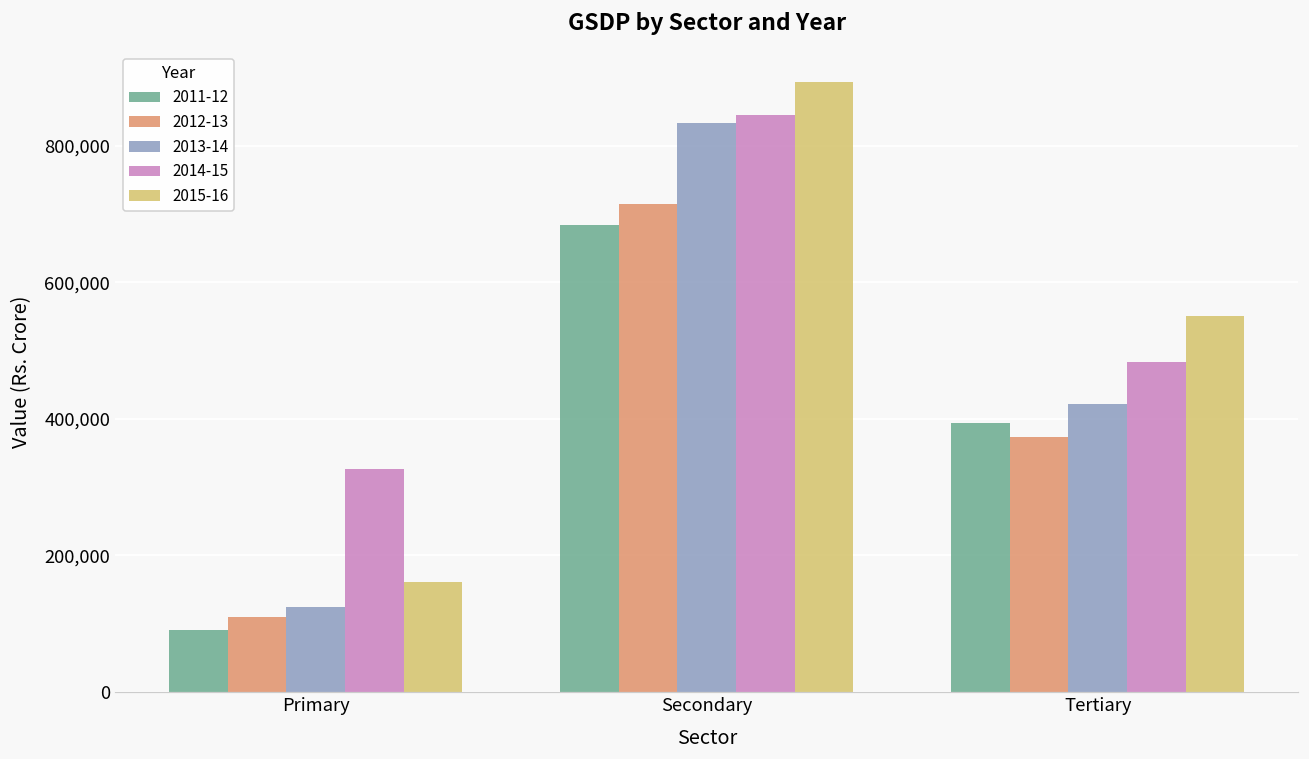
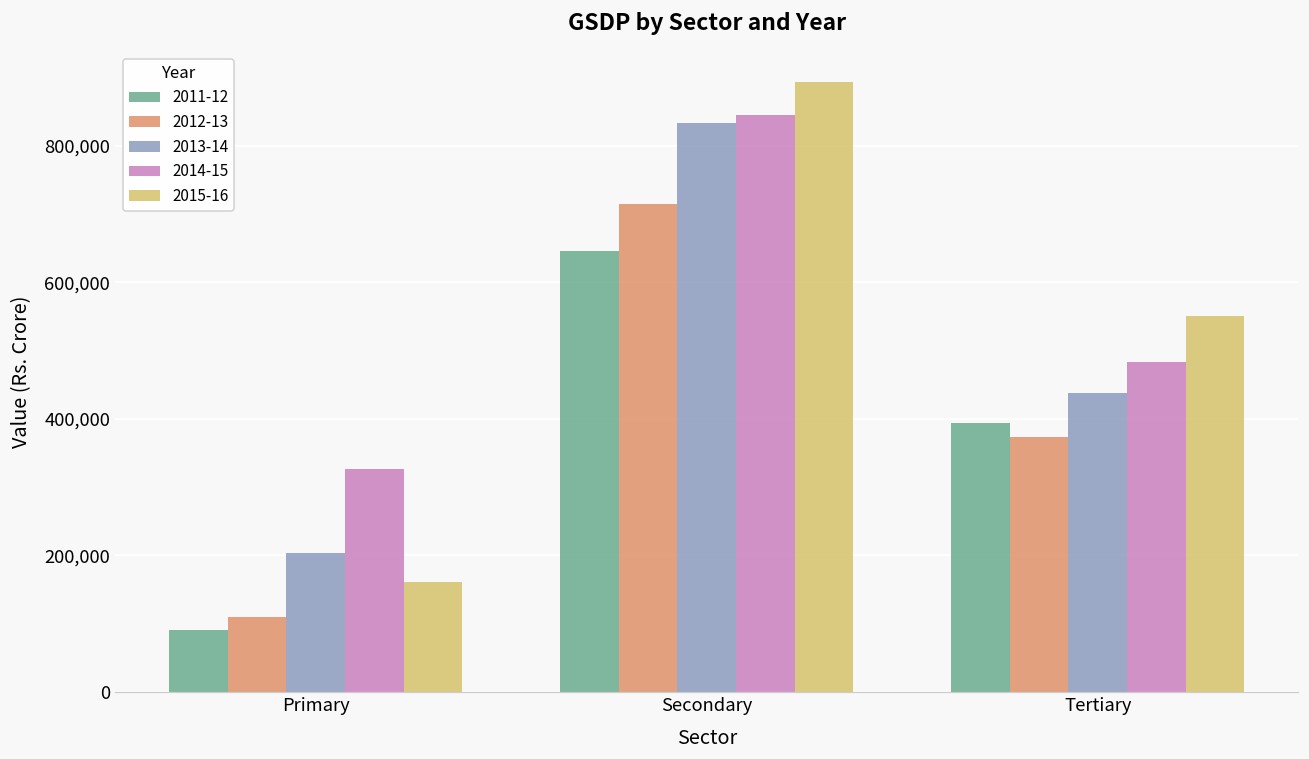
  {
    "2011-12": {
      "Primary": "90,000",
-     "Secondary": "680,000",
+     "Secondary": "650,000",
      "Tertiary": "390,000"
    },
    "2013-14": {
-     "Primary": "120,000",
+     "Primary": "200,000",
      "Secondary": "830,000",
-     "Tertiary": "420,000"
+     "Tertiary": "440,000"
    },
    "2014-15": {
      "Primary": "330,000",
      "Secondary": "850,000",
      "Tertiary": "480,000"
    }
  }
